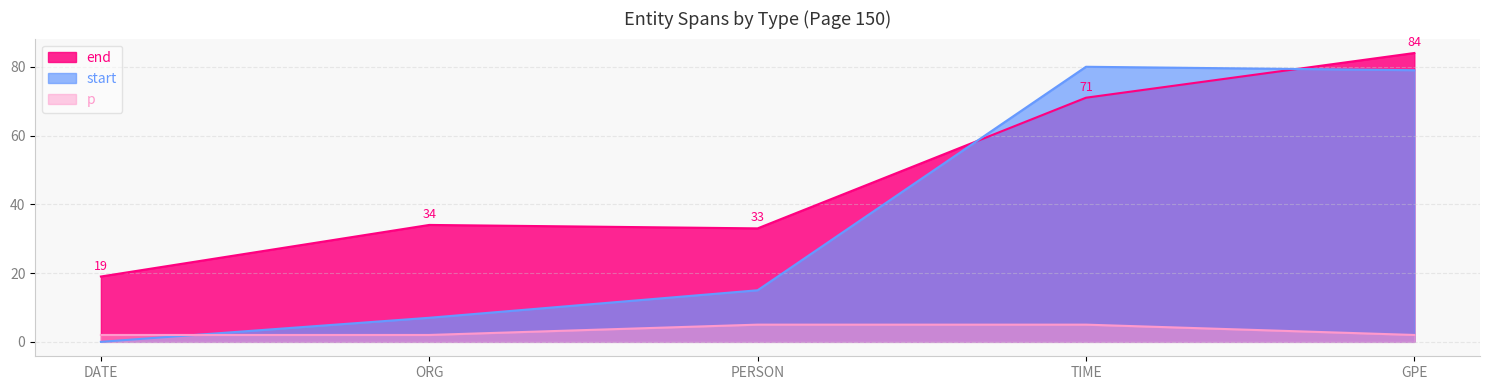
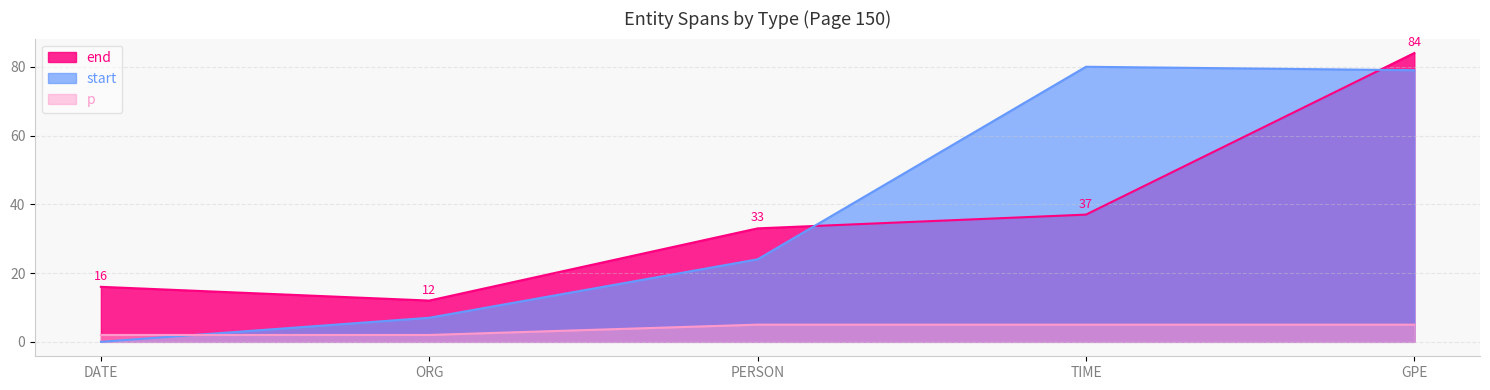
  {
    "end": {
-     "DATE": 19,
-     "ORG": 34,
+     "DATE": 16,
+     "ORG": 12,
      "PERSON": 33,
-     "TIME": 71,
+     "TIME": 37,
      "GPE": 84
    },
    "start": {
      "DATE": 0,
      "ORG": 7,
-     "PERSON": 15,
+     "PERSON": 24,
      "TIME": 80,
      "GPE": 79
    },
    "p": {
      "DATE": 2,
      "ORG": 2,
      "PERSON": 5,
      "TIME": 5,
-     "GPE": 2
+     "GPE": 5
    }
  }
